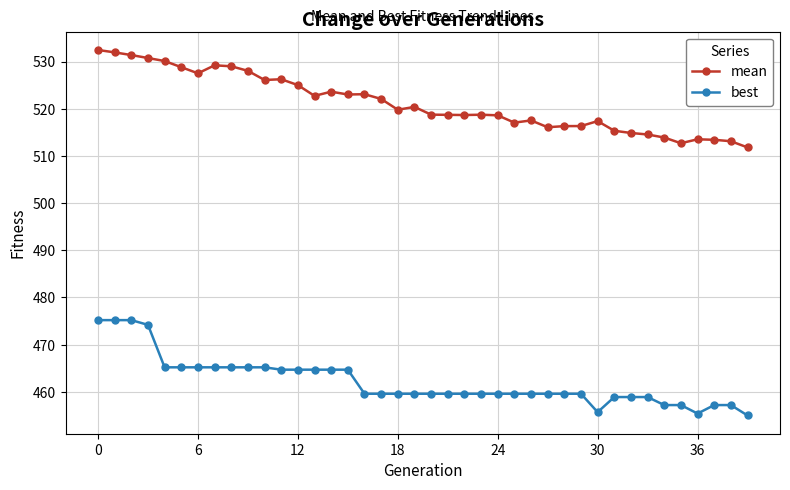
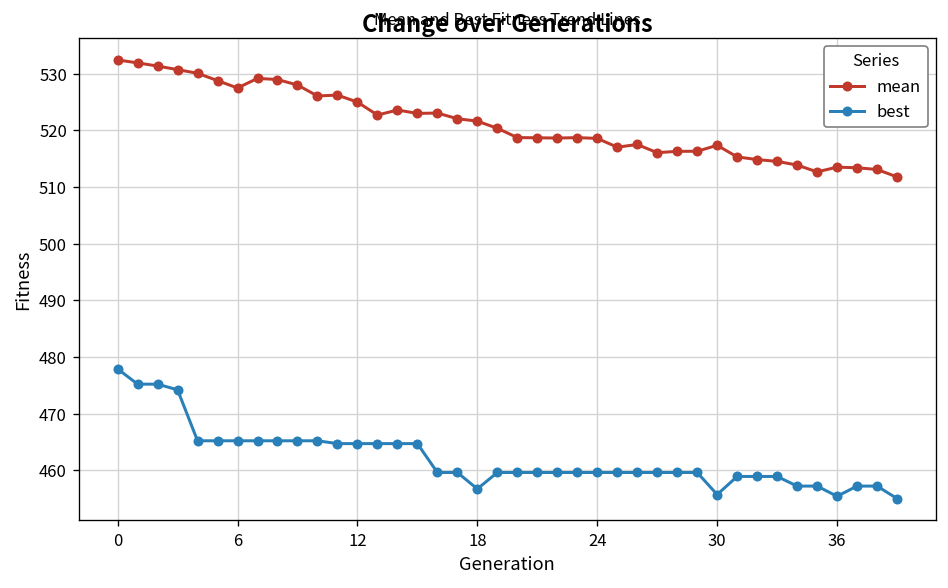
  {
    "mean": {
      "0": 532,
      "6": 528,
      "12": 525,
-     "18": 520,
+     "18": 522,
      "24": 519,
      "30": 517,
      "36": 514
    },
    "best": {
-     "0": 475,
+     "0": 478,
      "6": 465,
      "12": 465,
-     "18": 460,
+     "18": 457,
      "24": 460,
      "30": 456,
      "36": 455
    }
  }
